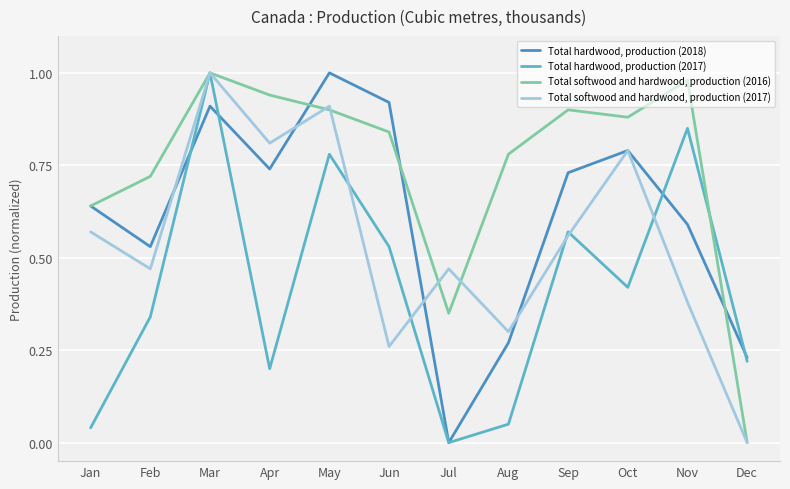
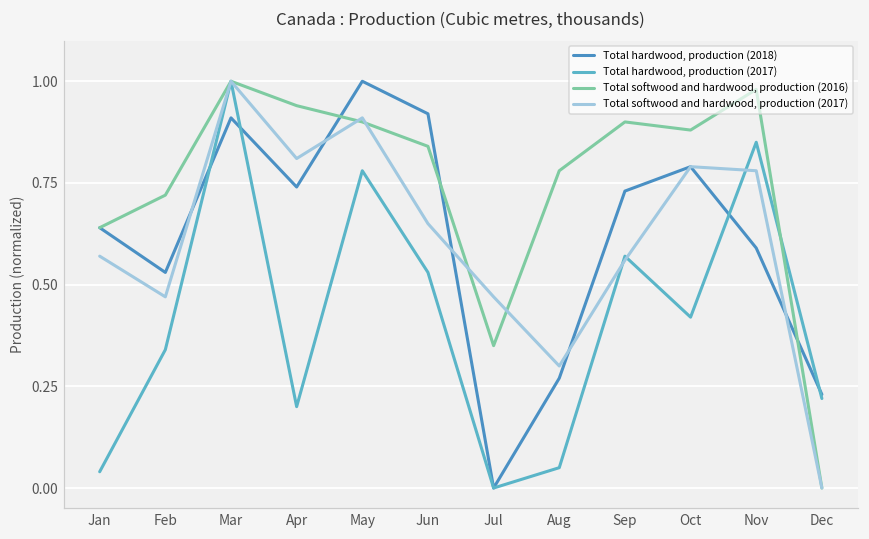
  {
    "Total softwood and hardwood, production (2017)": {
      "Jan": 0.57,
      "Feb": 0.47,
      "Apr": 0.81,
      "May": 0.91,
-     "Jun": 0.26,
+     "Jun": 0.65,
      "Jul": 0.47,
      "Aug": 0.30,
      "Sep": 0.56,
-     "Nov": 0.38
+     "Nov": 0.78
    }
  }
